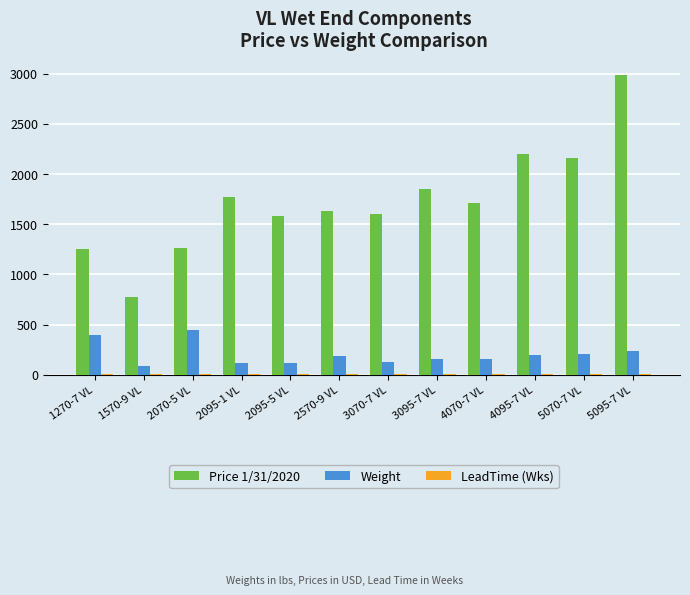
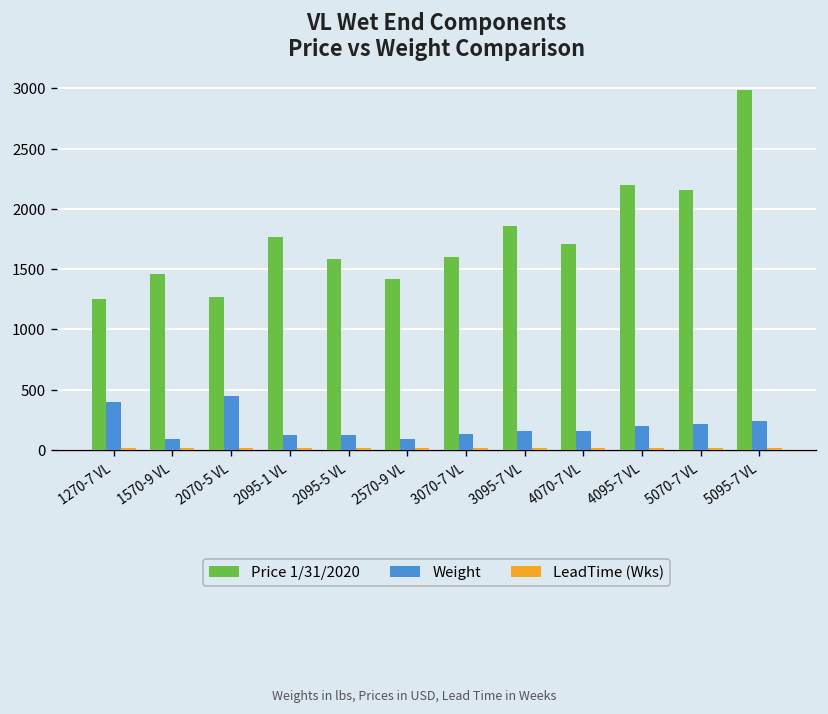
  {
    "Price 1/31/2020": {
      "1270-7 VL": 1250,
-     "1570-9 VL": 780,
+     "1570-9 VL": 1460,
      "2070-5 VL": 1270,
      "2095-1 VL": 1770,
      "2095-5 VL": 1580,
-     "2570-9 VL": 1630,
+     "2570-9 VL": 1420,
      "3070-7 VL": 1600,
      "3095-7 VL": 1850,
      "4070-7 VL": 1710,
      "4095-7 VL": 2200,
      "5070-7 VL": 2160,
      "5095-7 VL": 2980
    },
    "Weight": {
      "1270-7 VL": 400,
      "1570-9 VL": 90,
      "2070-5 VL": 450,
      "2095-1 VL": 120,
      "2095-5 VL": 120,
-     "2570-9 VL": 190,
+     "2570-9 VL": 90,
      "3070-7 VL": 130,
      "3095-7 VL": 150,
      "4070-7 VL": 160,
      "4095-7 VL": 200,
      "5070-7 VL": 210,
      "5095-7 VL": 240
    }
  }
